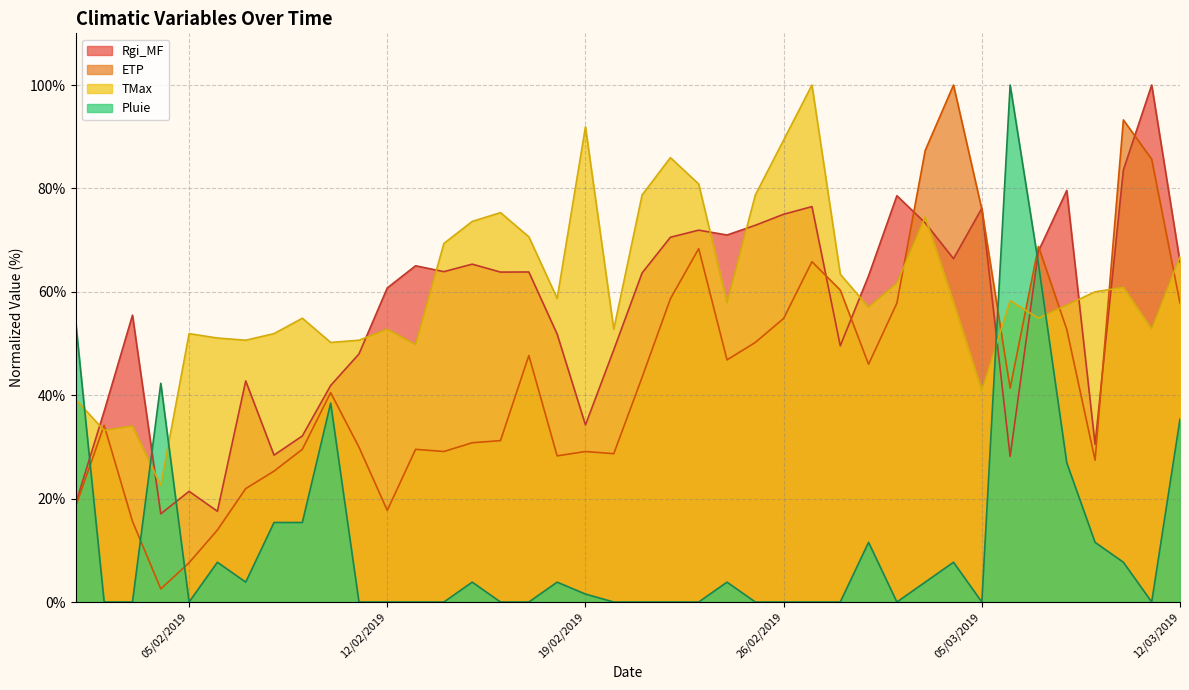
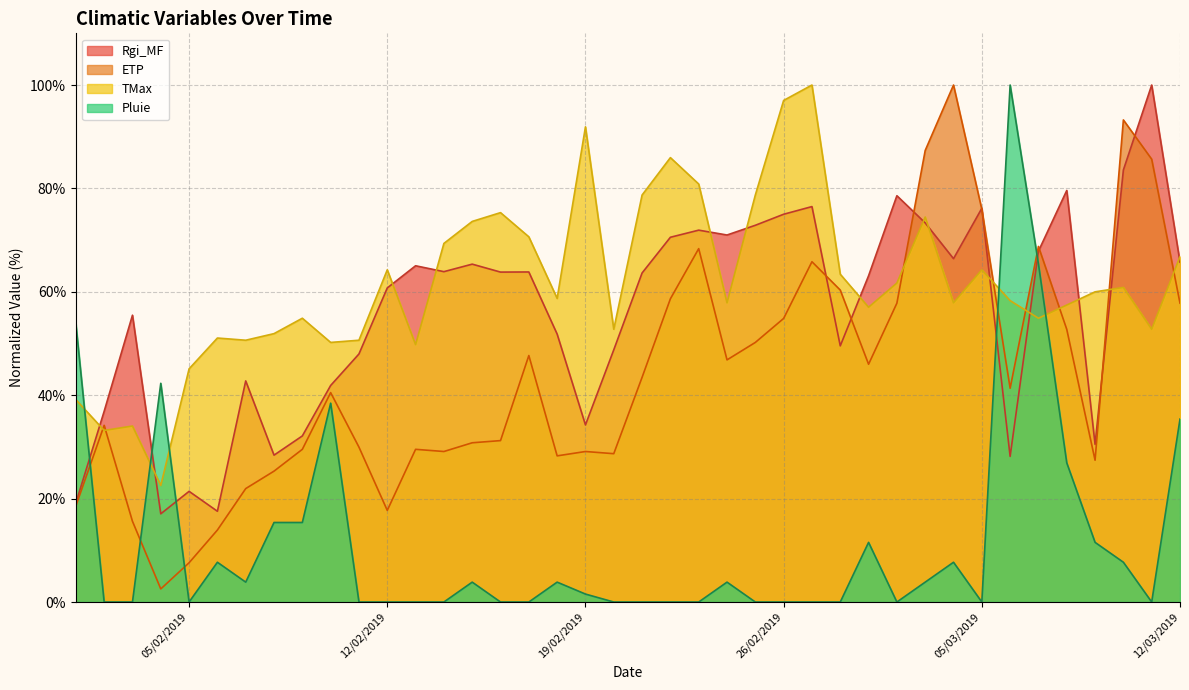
  {
    "TMax": {
-     "05/02/2019": "52%",
-     "12/02/2019": "53%",
+     "05/02/2019": "45%",
+     "12/02/2019": "64%",
      "19/02/2019": "92%",
-     "26/02/2019": "89%",
-     "05/03/2019": "41%",
+     "26/02/2019": "97%",
+     "05/03/2019": "64%",
      "12/03/2019": "67%"
    },
    "Pluie": {
      "05/02/2019": "0%",
      "12/02/2019": "0%",
      "19/02/2019": "2%",
      "26/02/2019": "0%",
      "05/03/2019": "0%",
      "12/03/2019": "35%"
    }
  }
